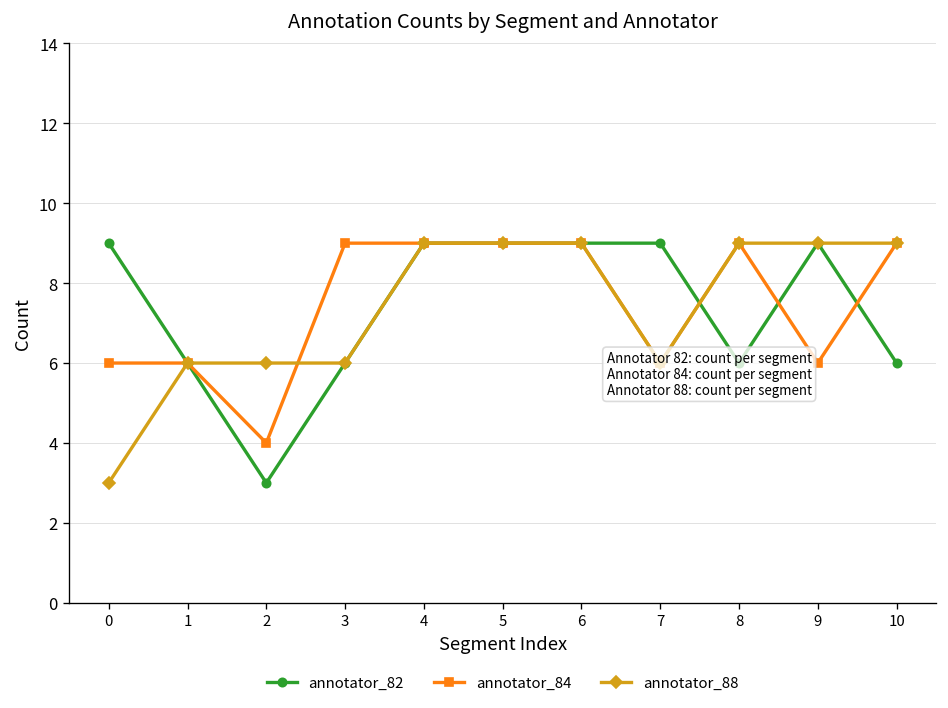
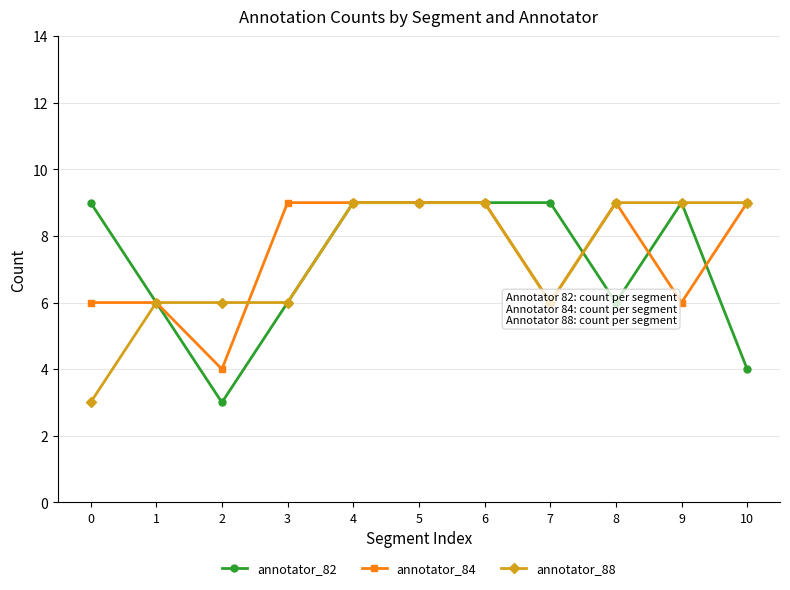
  {
    "annotator_82": {
      "0": 9,
      "2": 3,
      "7": 9,
-     "10": 6
+     "10": 4
    }
  }
